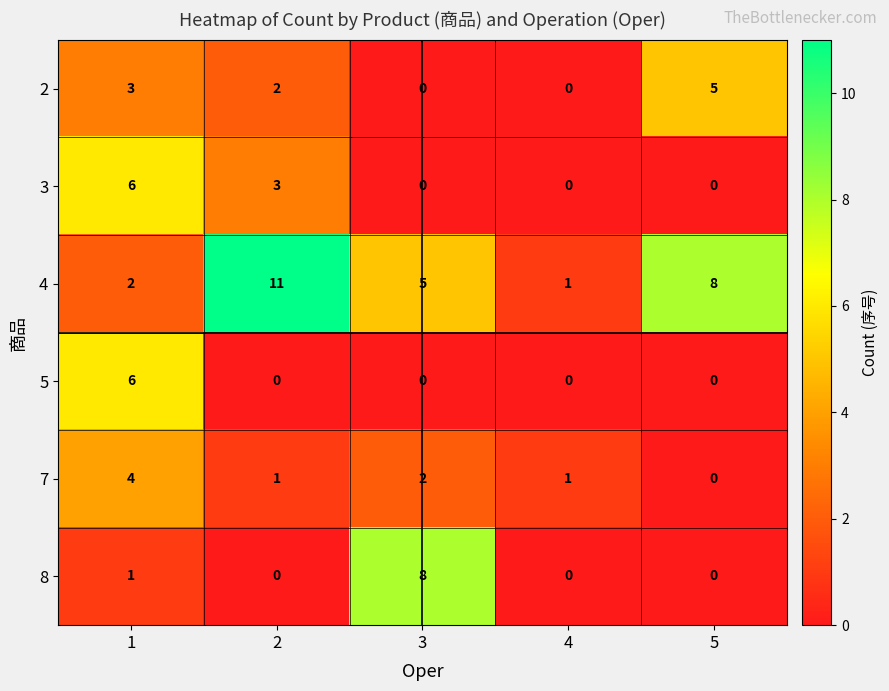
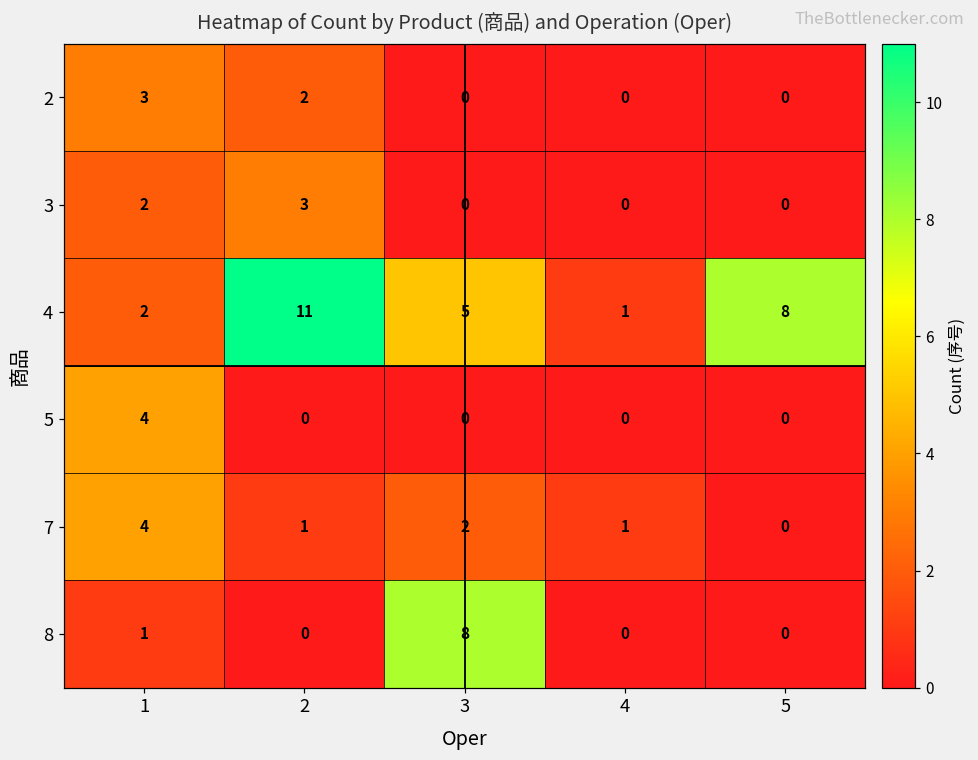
  {
    "2": {
      "1": 3,
      "2": 2,
      "3": 0,
      "4": 0,
-     "5": 5
+     "5": 0
    },
    "3": {
-     "1": 6,
+     "1": 2,
      "2": 3,
      "3": 0,
      "4": 0,
      "5": 0
    },
    "4": {
      "1": 2,
      "2": 11,
      "3": 5,
      "4": 1,
      "5": 8
    },
    "5": {
-     "1": 6,
+     "1": 4,
      "2": 0,
      "3": 0,
      "4": 0,
      "5": 0
    },
    "7": {
      "1": 4,
      "2": 1,
      "3": 2,
      "4": 1,
      "5": 0
    },
    "8": {
      "1": 1,
      "2": 0,
      "3": 8,
      "4": 0,
      "5": 0
    }
  }
